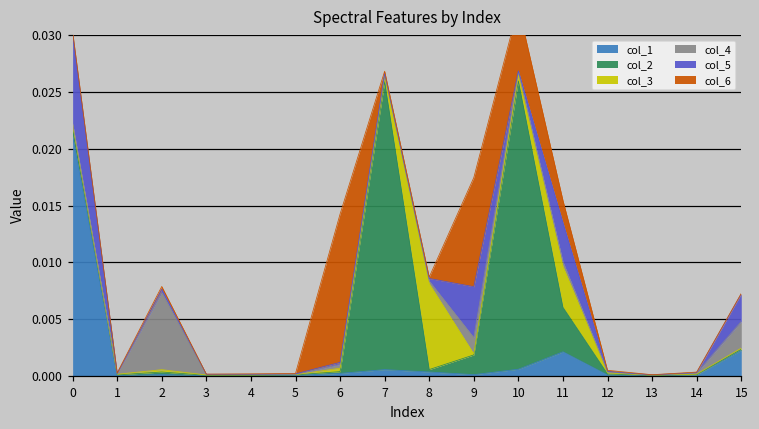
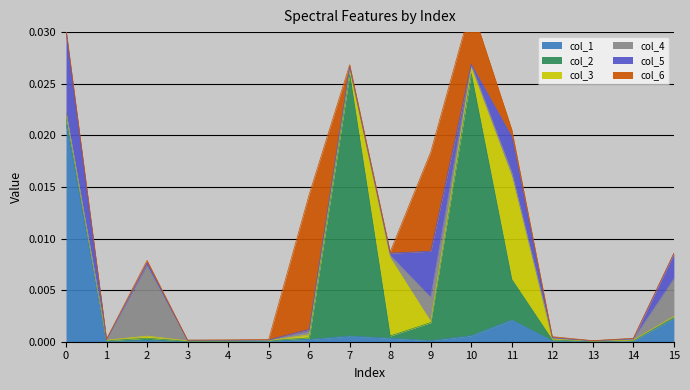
  {
    "col_2": {
      "0": 0.0007,
      "7": 0.0254,
      "10": 0.0254,
      "11": 0.0039
    },
    "col_3": {
      "6": 0.0003,
      "10": 0.0005,
-     "11": 0.0036
+     "11": 0.0099
    },
    "col_4": {
      "2": 0.0068,
-     "9": 0.0014,
+     "9": 0.0023,
      "11": 0.0004,
-     "15": 0.0023
+     "15": 0.0036
    },
    "col_6": {
      "6": 0.0131,
      "9": 0.0096,
-     "11": 0.0019
+     "11": 0.0007
    }
  }
